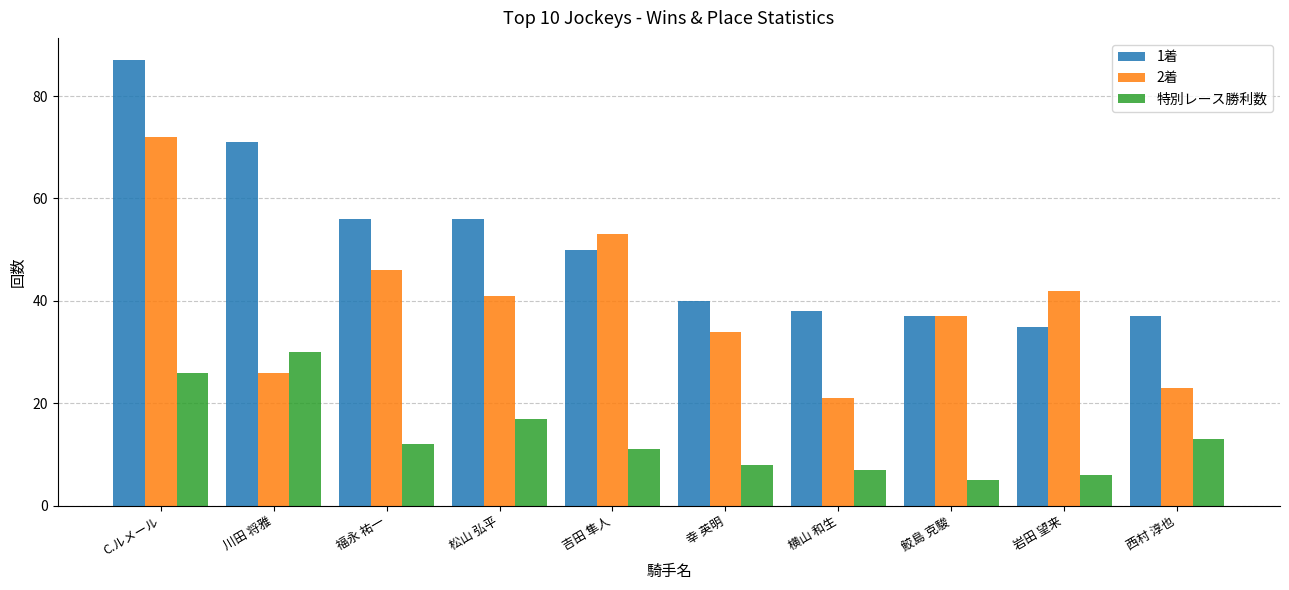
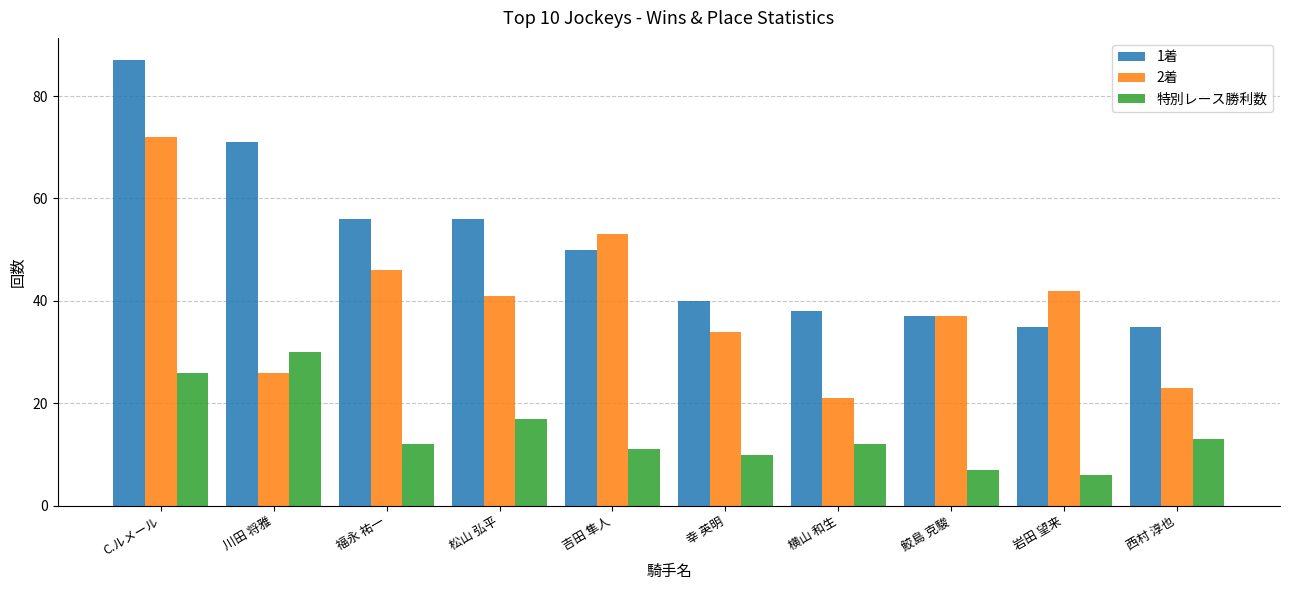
  {
    "1着": {
      "C.ルメール": 87,
      "川田 将雅": 71,
      "福永 祐一": 56,
      "松山 弘平": 56,
      "吉田 隼人": 50,
      "幸 英明": 40,
      "横山 和生": 38,
      "鮫島 克駿": 37,
      "岩田 望来": 35,
-     "西村 淳也": 37
+     "西村 淳也": 35
    },
    "2着": {
      "C.ルメール": 72,
      "川田 将雅": 26,
      "福永 祐一": 46,
      "松山 弘平": 41,
      "吉田 隼人": 53,
      "幸 英明": 34,
      "横山 和生": 21,
      "鮫島 克駿": 37,
      "岩田 望来": 42,
      "西村 淳也": 23
    },
    "特別レース勝利数": {
      "C.ルメール": 26,
      "川田 将雅": 30,
      "福永 祐一": 12,
      "松山 弘平": 17,
      "吉田 隼人": 11,
-     "幸 英明": 8,
-     "横山 和生": 7,
-     "鮫島 克駿": 5,
+     "幸 英明": 10,
+     "横山 和生": 12,
+     "鮫島 克駿": 7,
      "岩田 望来": 6,
      "西村 淳也": 13
    }
  }
